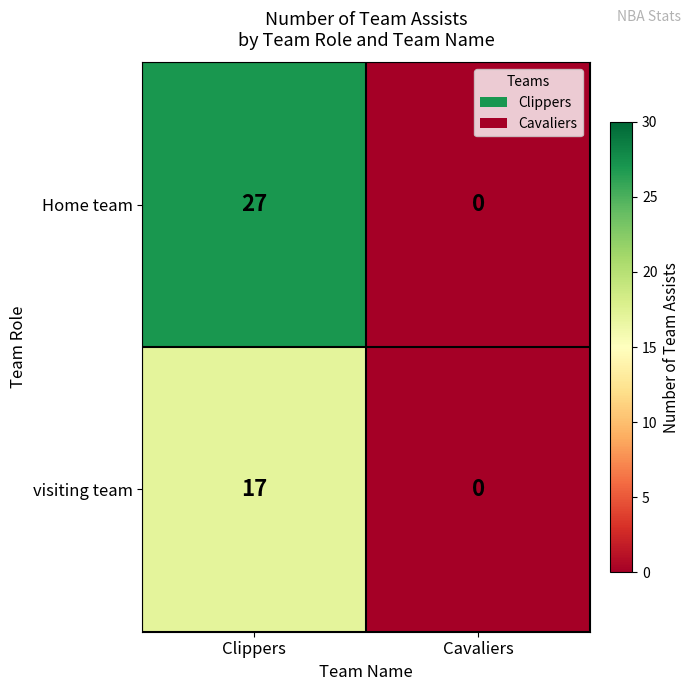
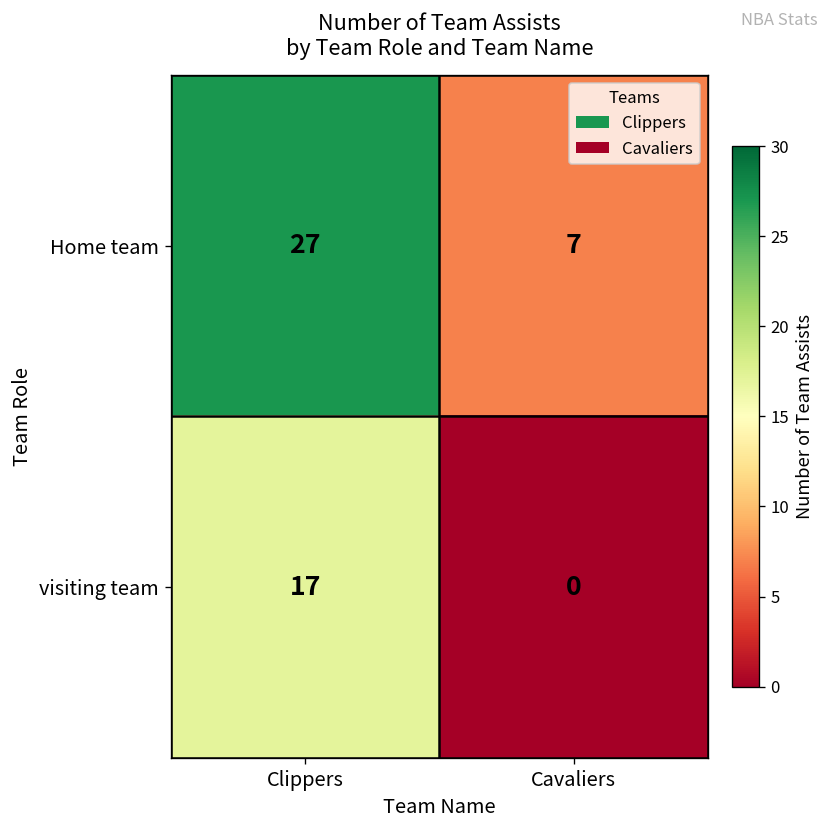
  {
    "Home team": {
      "Clippers": 27,
-     "Cavaliers": 0
+     "Cavaliers": 7
    },
    "visiting team": {
      "Clippers": 17,
      "Cavaliers": 0
    }
  }
